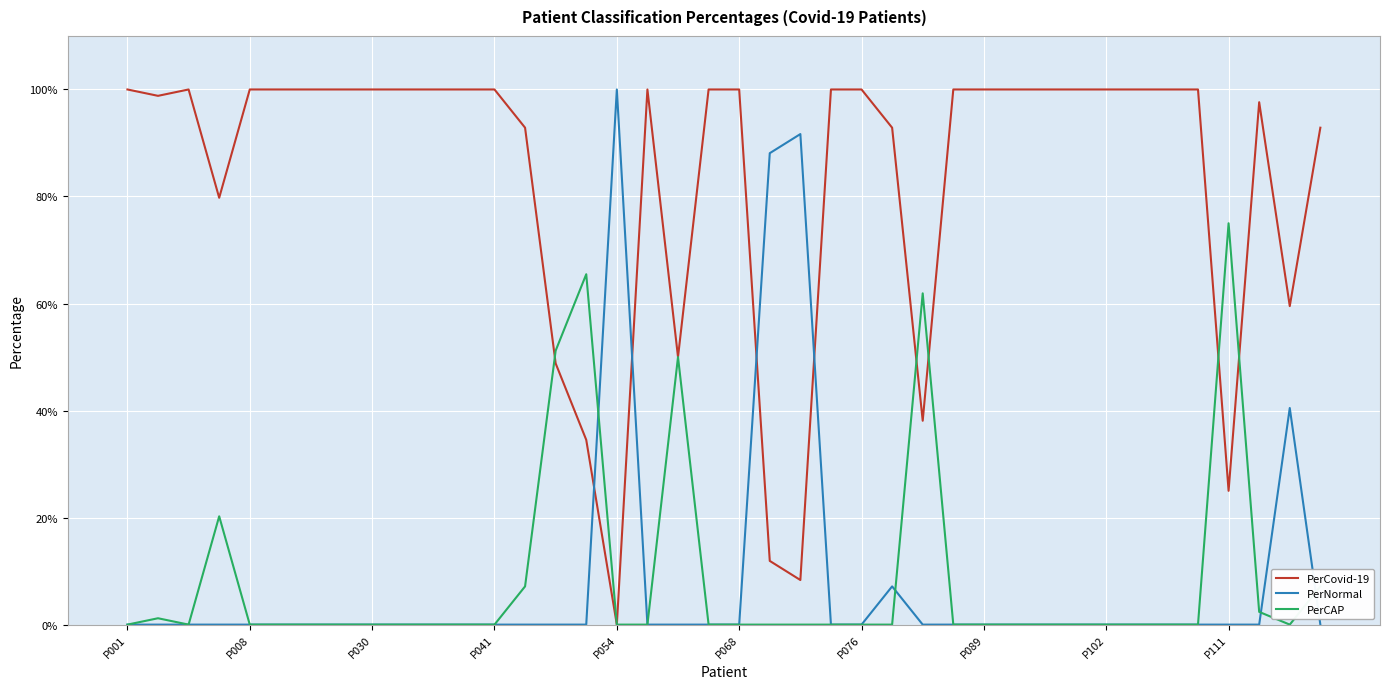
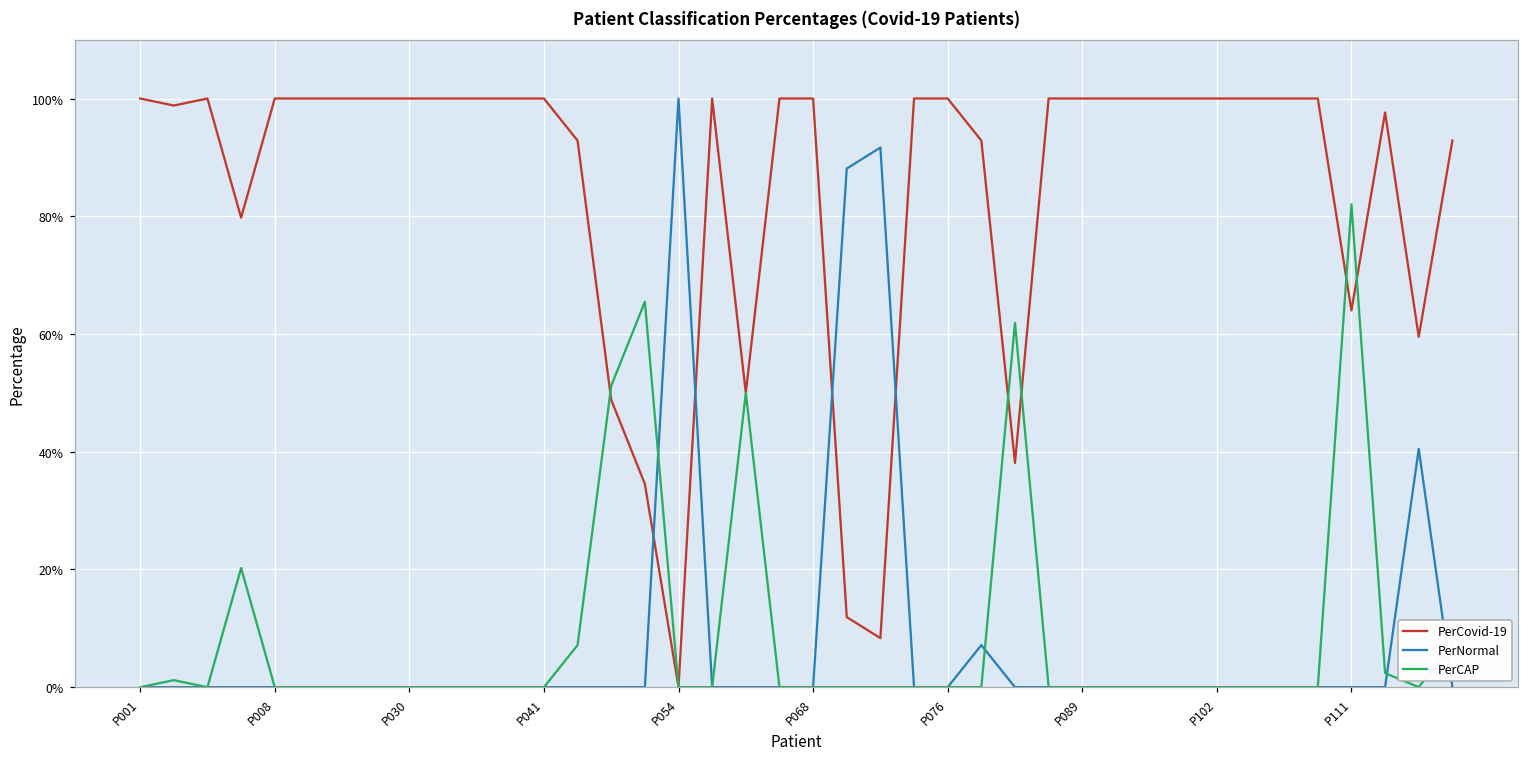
  {
    "PerCovid-19": {
      "P001": "100%",
      "P008": "100%",
      "P030": "100%",
      "P041": "100%",
      "P068": "100%",
      "P076": "100%",
      "P089": "100%",
      "P102": "100%",
-     "P111": "25%"
+     "P111": "64%"
    },
    "PerNormal": {
      "P054": "100%",
      "P111": "0%"
    },
    "PerCAP": {
-     "P111": "75%"
+     "P111": "82%"
    }
  }
